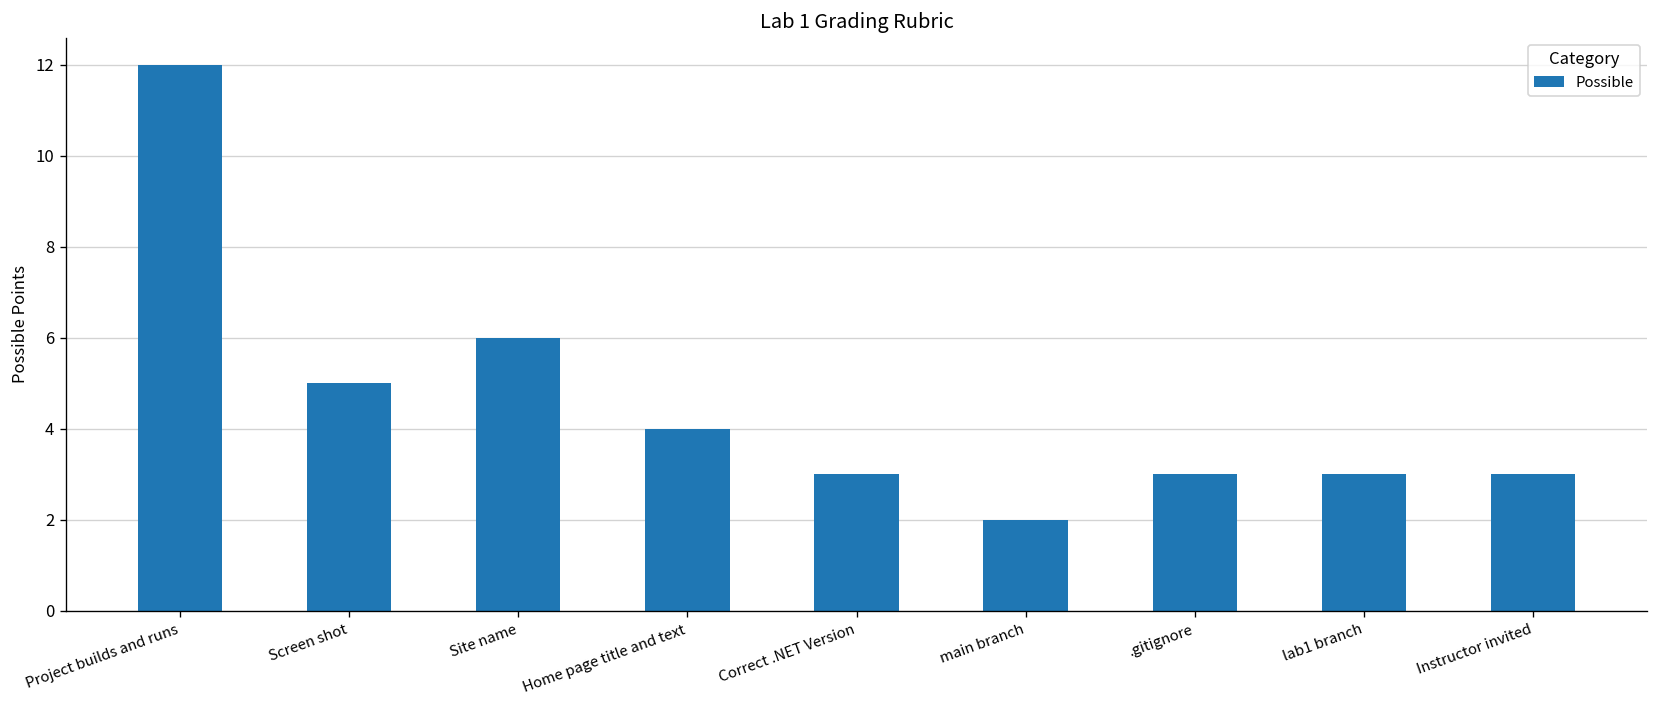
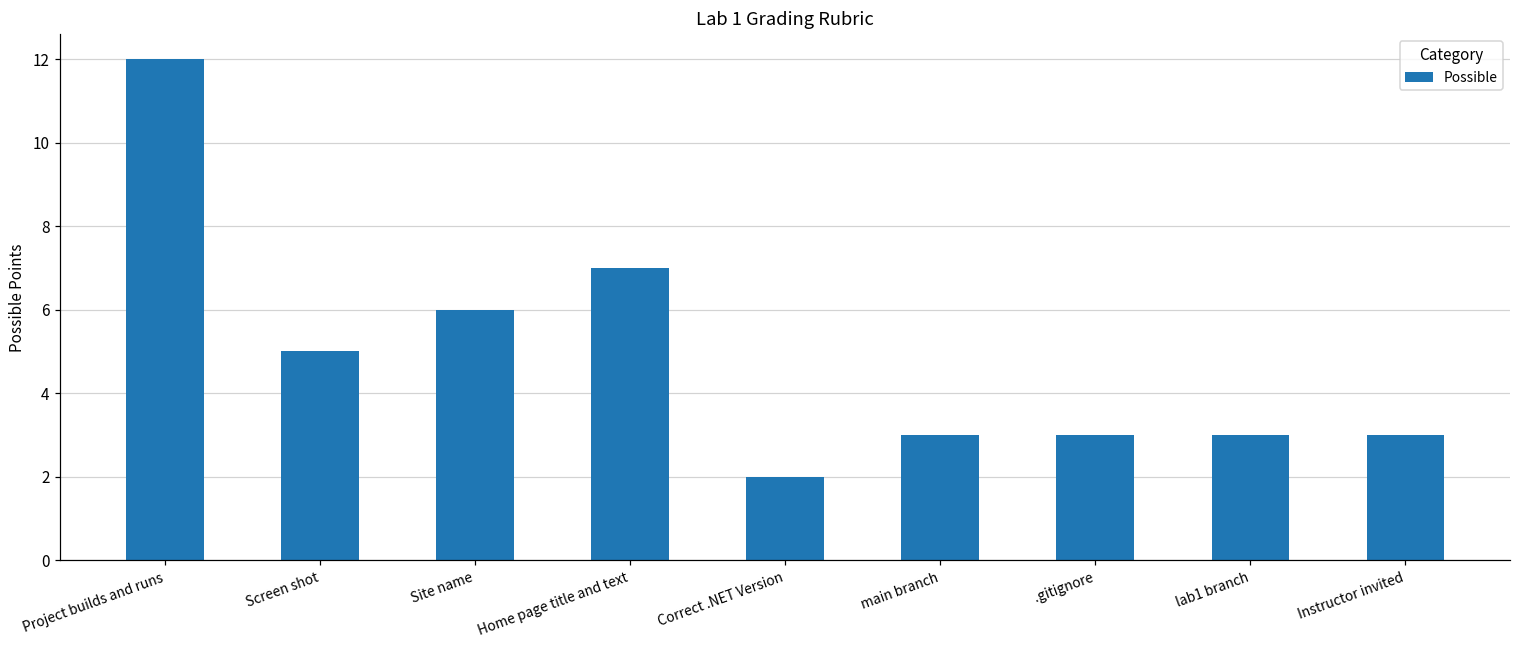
  {
    "Project builds and runs": 12,
    "Screen shot": 5,
    "Site name": 6,
-   "Home page title and text": 4,
-   "Correct .NET Version": 3,
-   "main branch": 2,
+   "Home page title and text": 7,
+   "Correct .NET Version": 2,
+   "main branch": 3,
    ".gitignore": 3,
    "lab1 branch": 3,
    "Instructor invited": 3
  }
